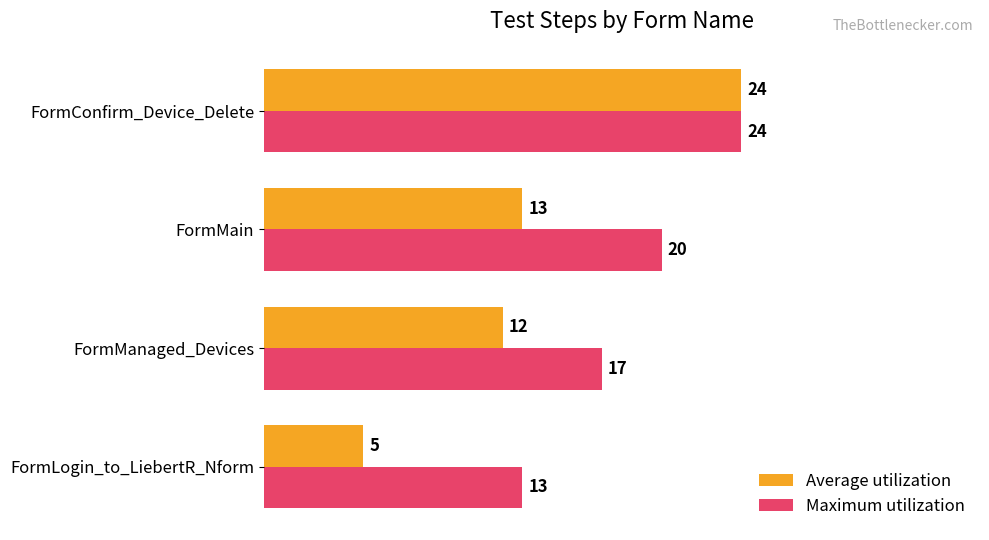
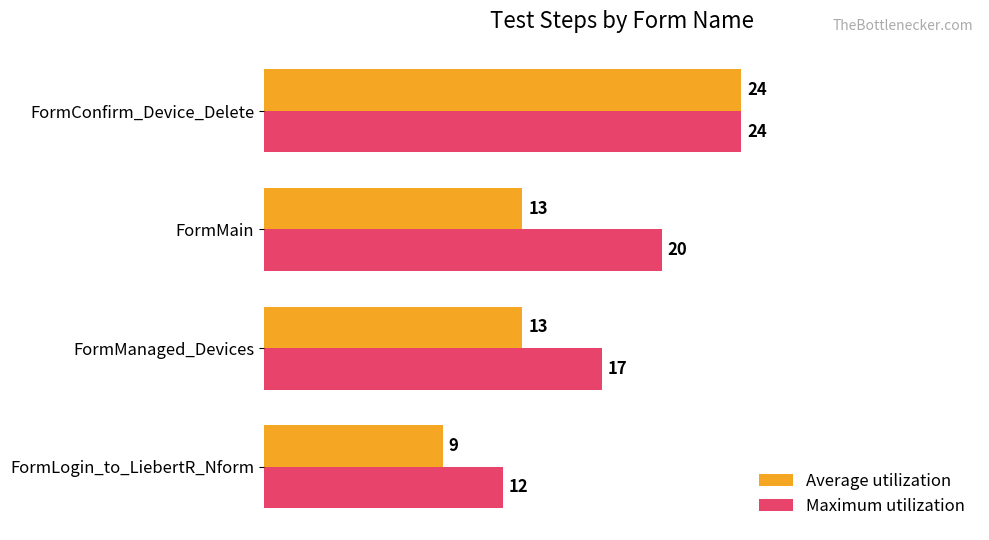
  {
    "Average utilization": {
      "FormConfirm_Device_Delete": 24,
      "FormMain": 13,
-     "FormManaged_Devices": 12,
-     "FormLogin_to_LiebertR_Nform": 5
+     "FormManaged_Devices": 13,
+     "FormLogin_to_LiebertR_Nform": 9
    },
    "Maximum utilization": {
      "FormConfirm_Device_Delete": 24,
      "FormMain": 20,
      "FormManaged_Devices": 17,
-     "FormLogin_to_LiebertR_Nform": 13
+     "FormLogin_to_LiebertR_Nform": 12
    }
  }
